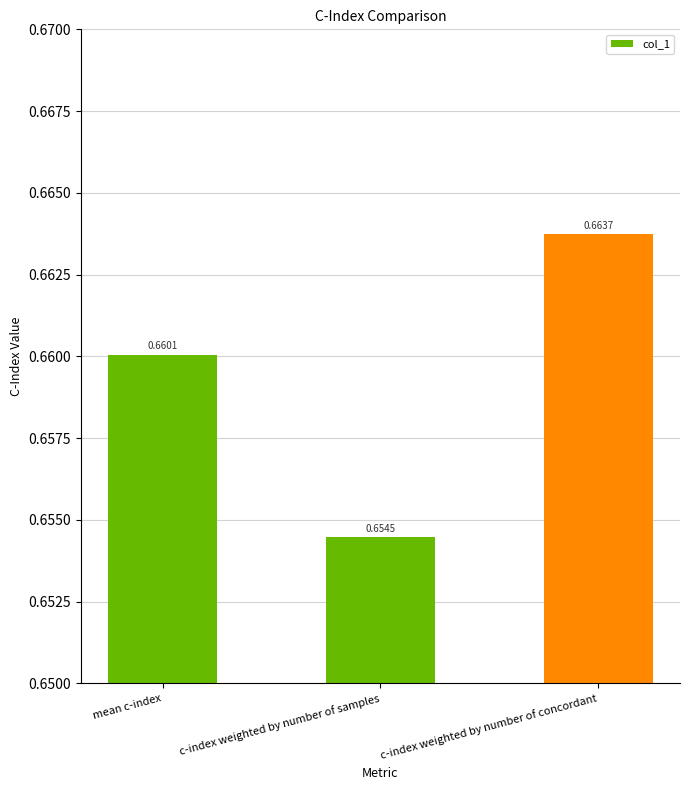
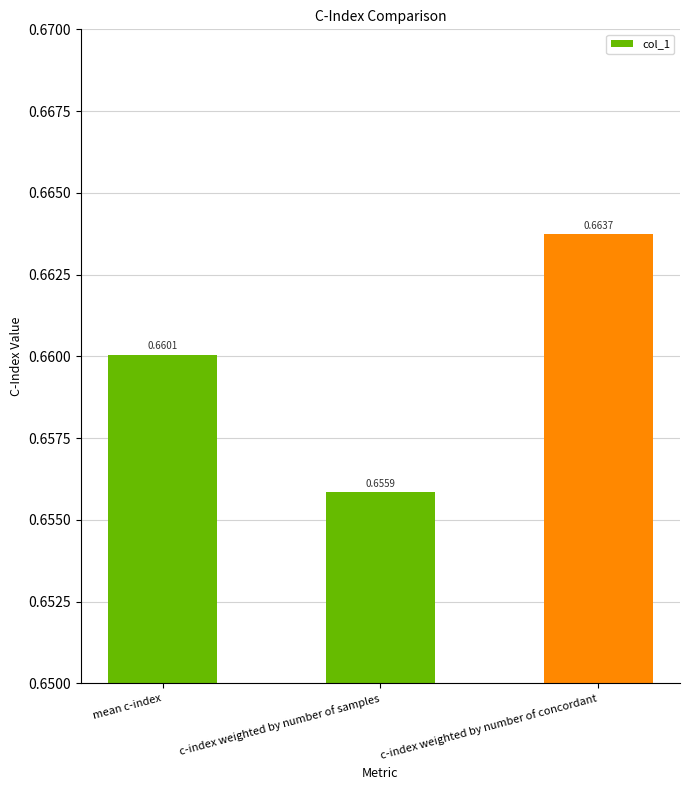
  {
    "mean c-index": 0.6601,
-   "c-index weighted by number of samples": 0.6545,
+   "c-index weighted by number of samples": 0.6559,
    "c-index weighted by number of concordant": 0.6637
  }
